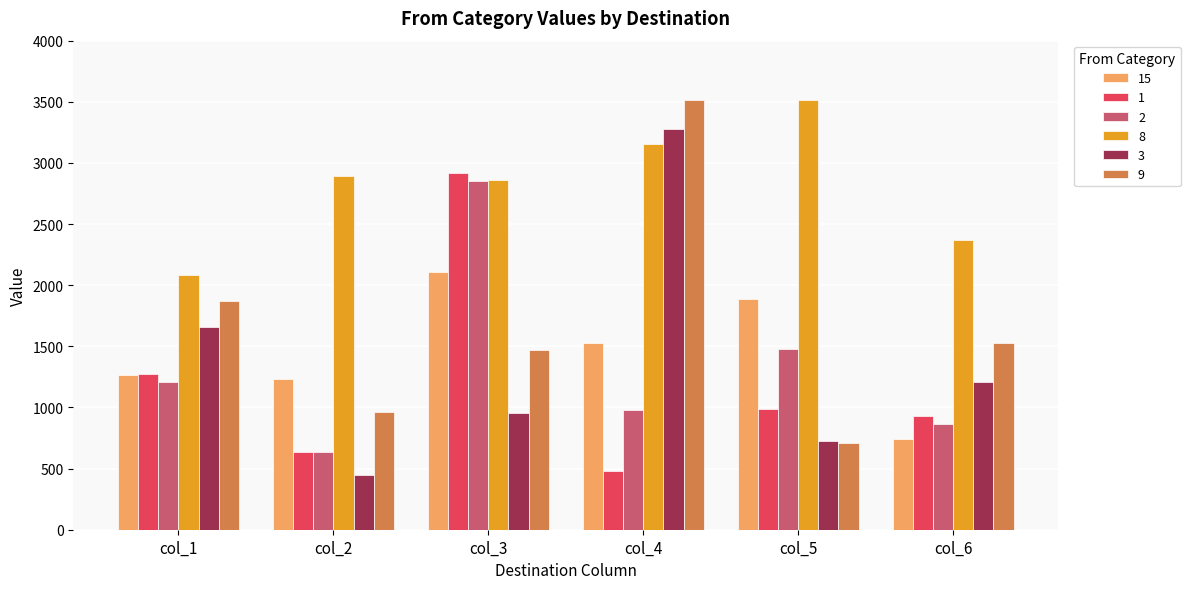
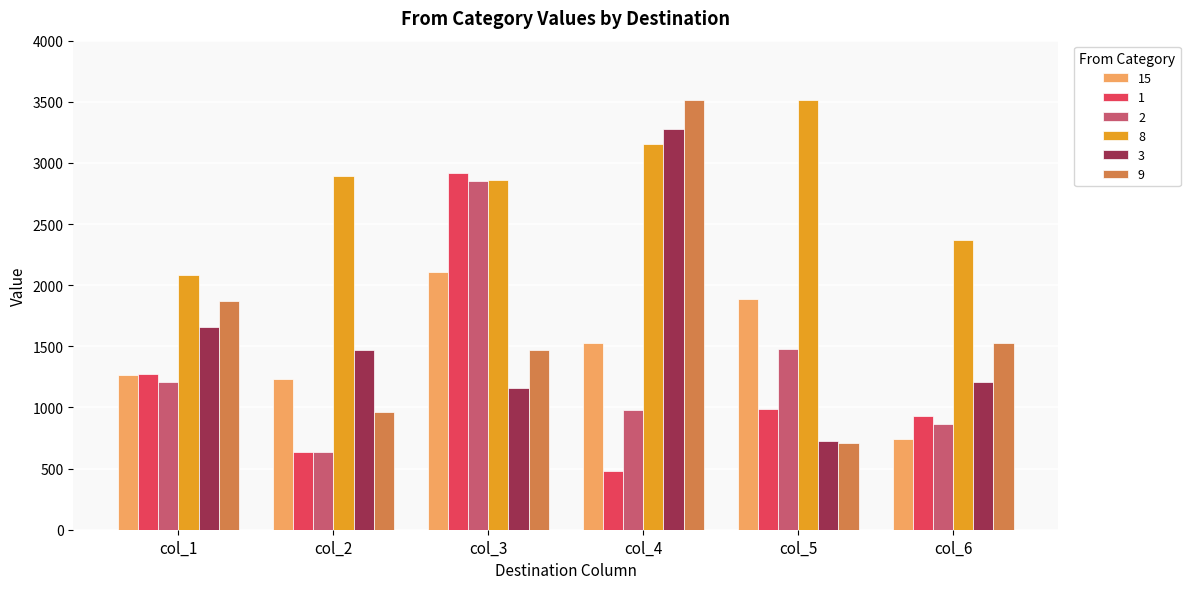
  {
    "3": {
      "col_1": 1660,
-     "col_2": 450,
-     "col_3": 960,
+     "col_2": 1470,
+     "col_3": 1160,
      "col_4": 3270,
      "col_5": 730,
      "col_6": 1210
    }
  }
